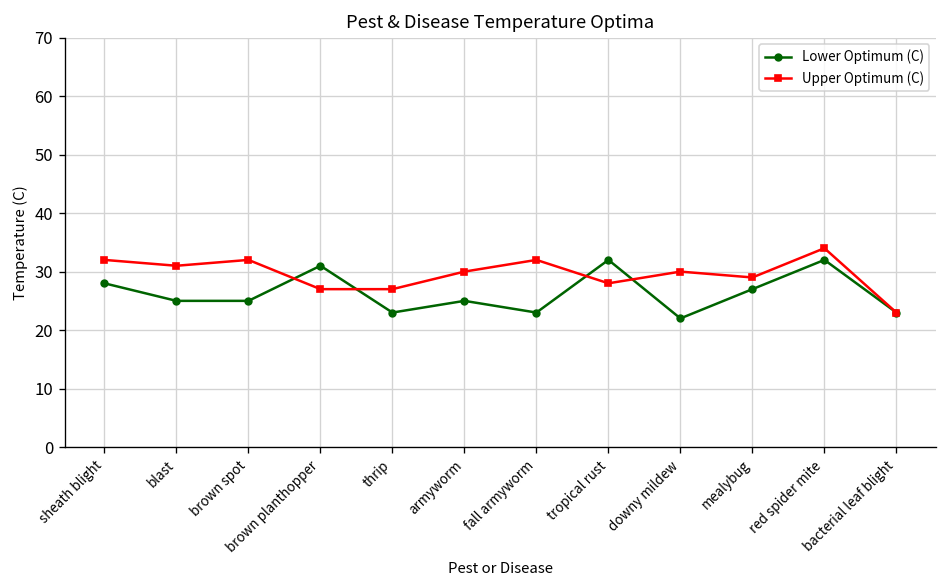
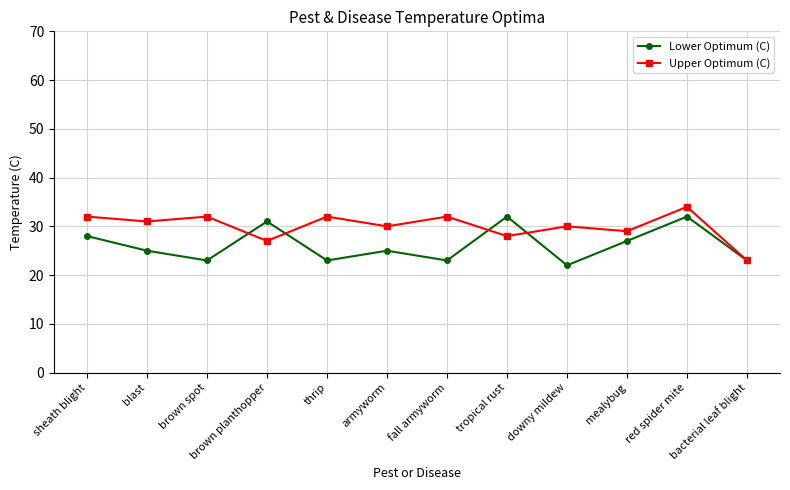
  {
    "Lower Optimum (C)": {
      "sheath blight": 28,
      "blast": 25,
-     "brown spot": 25,
+     "brown spot": 23,
      "brown planthopper": 31,
      "thrip": 23,
      "armyworm": 25,
      "fall armyworm": 23,
      "tropical rust": 32,
      "downy mildew": 22,
      "mealybug": 27,
      "red spider mite": 32
    },
    "Upper Optimum (C)": {
      "sheath blight": 32,
      "blast": 31,
      "brown spot": 32,
      "brown planthopper": 27,
-     "thrip": 27,
+     "thrip": 32,
      "armyworm": 30,
      "fall armyworm": 32,
      "tropical rust": 28,
      "downy mildew": 30,
      "mealybug": 29,
      "red spider mite": 34
    }
  }
